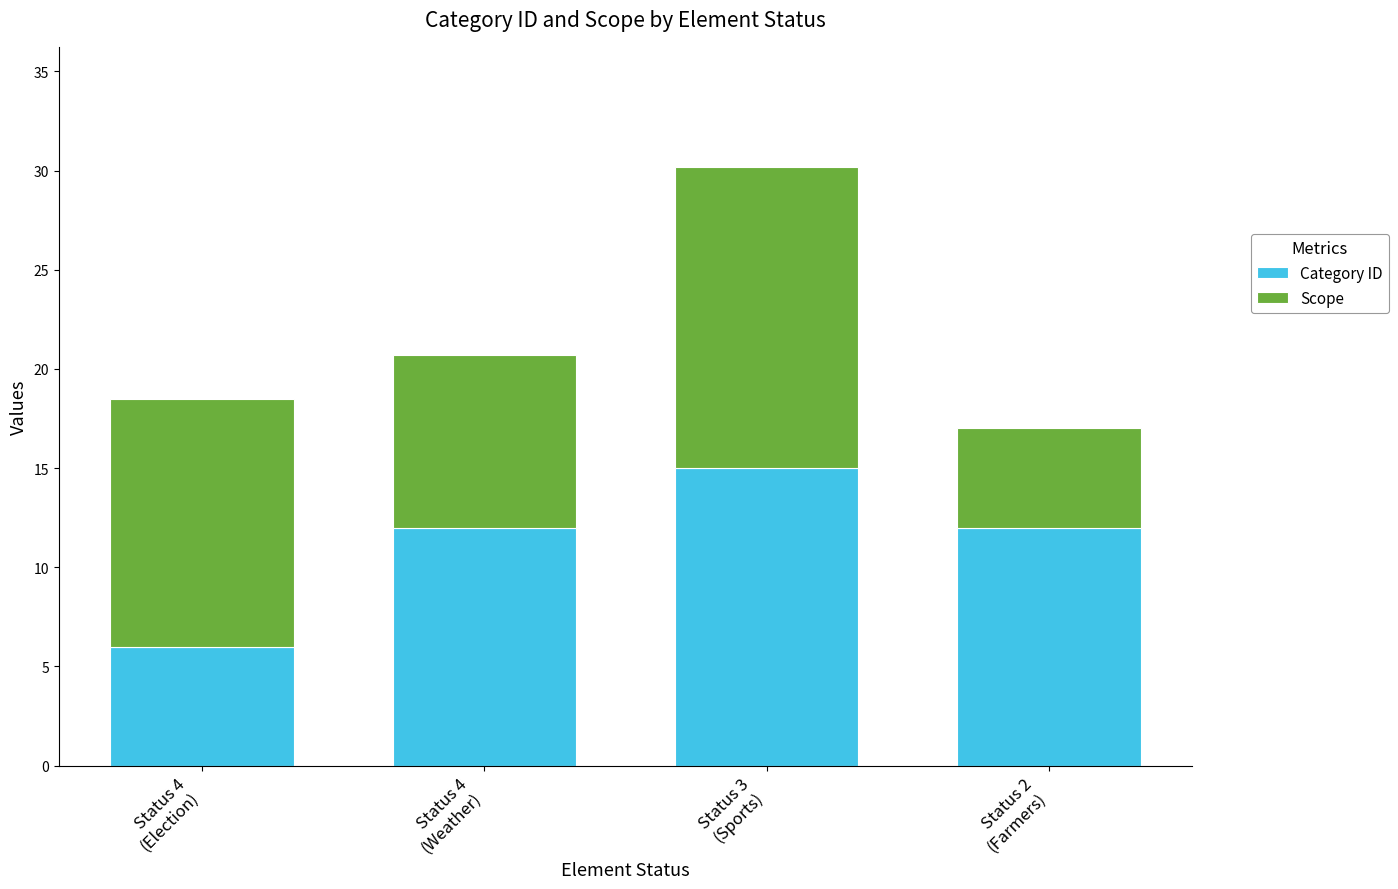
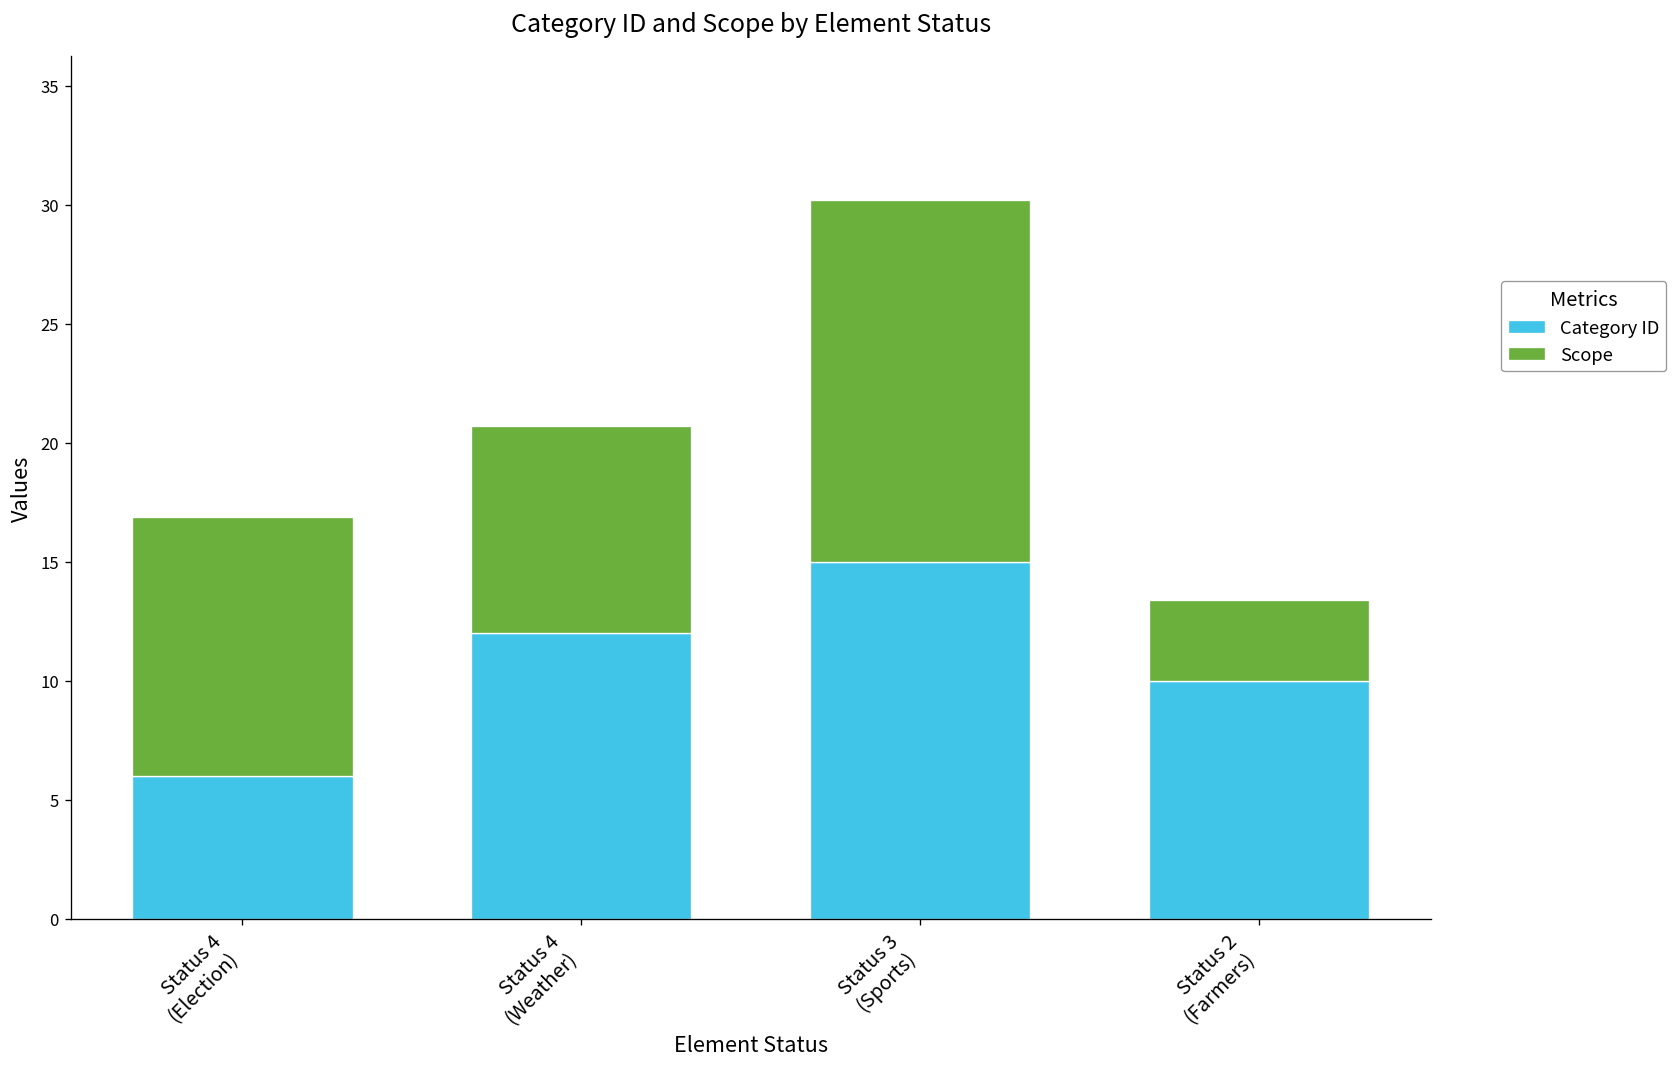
  {
    "Category ID": {
      "Status 4 (Election)": 6,
      "Status 4 (Weather)": 12,
      "Status 3 (Sports)": 15,
-     "Status 2 (Farmers)": 12
+     "Status 2 (Farmers)": 10
    },
    "Scope": {
-     "Status 4 (Election)": 12.5,
+     "Status 4 (Election)": 10.9,
      "Status 4 (Weather)": 8.7,
      "Status 3 (Sports)": 15.2,
-     "Status 2 (Farmers)": 5.0
+     "Status 2 (Farmers)": 3.4
    }
  }
